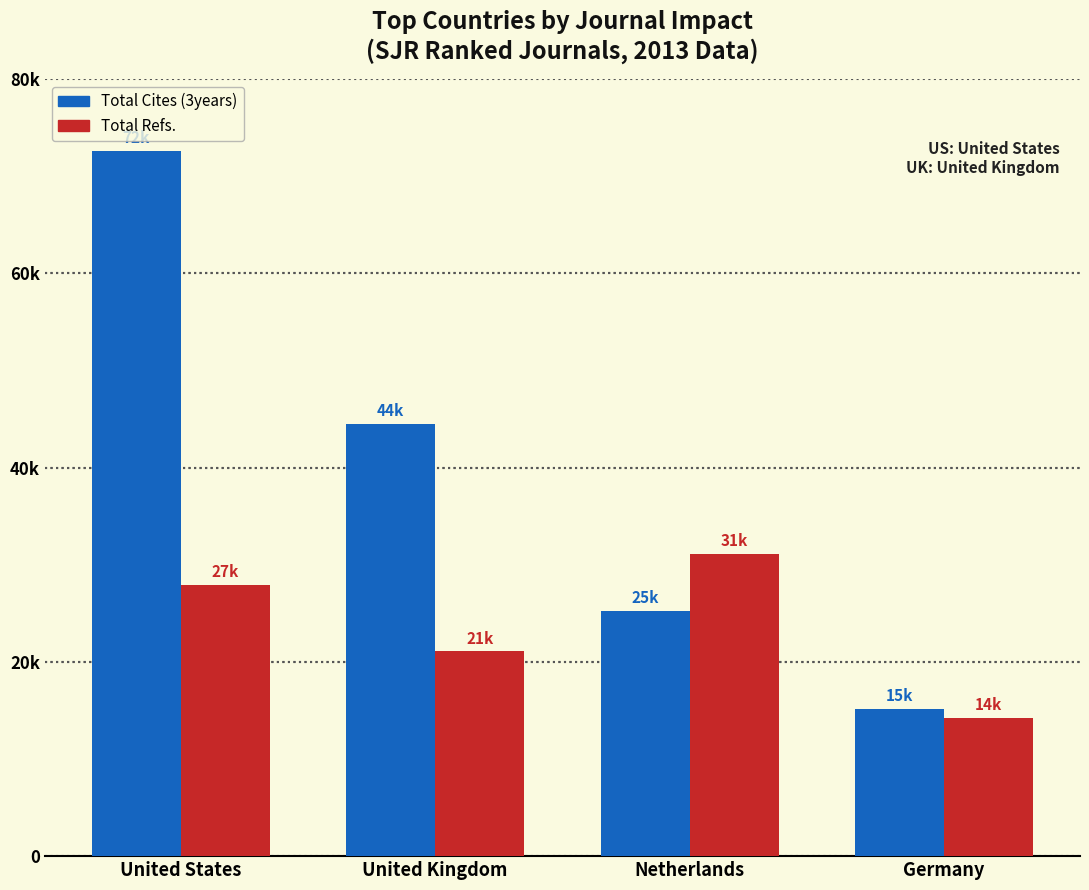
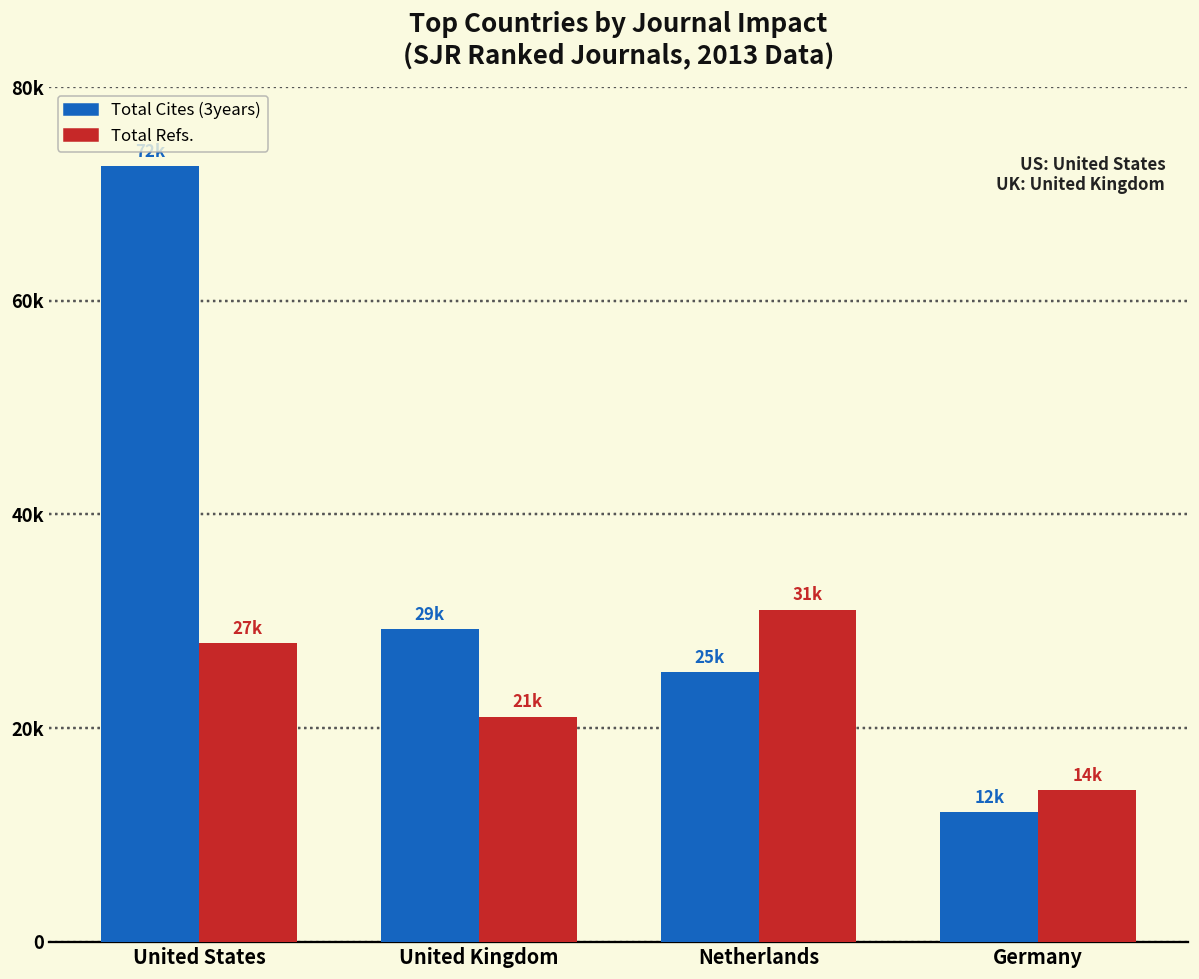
  {
    "Total Cites (3years)": {
-     "United Kingdom": "44k",
+     "United Kingdom": "29k",
      "Netherlands": "25k",
-     "Germany": "15k"
+     "Germany": "12k"
    },
    "Total Refs.": {
      "United Kingdom": "21k",
      "Netherlands": "31k",
      "Germany": "14k"
    }
  }
